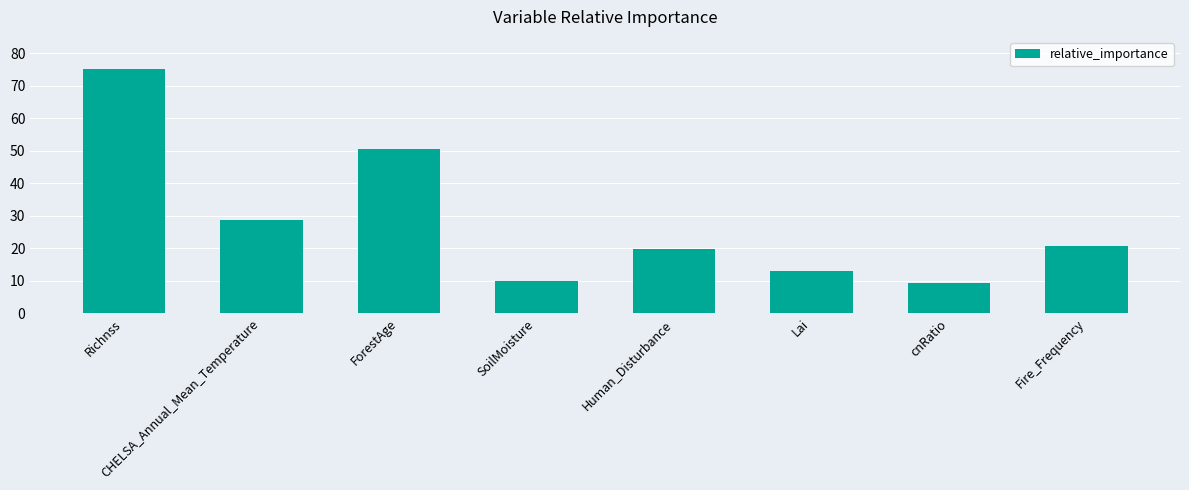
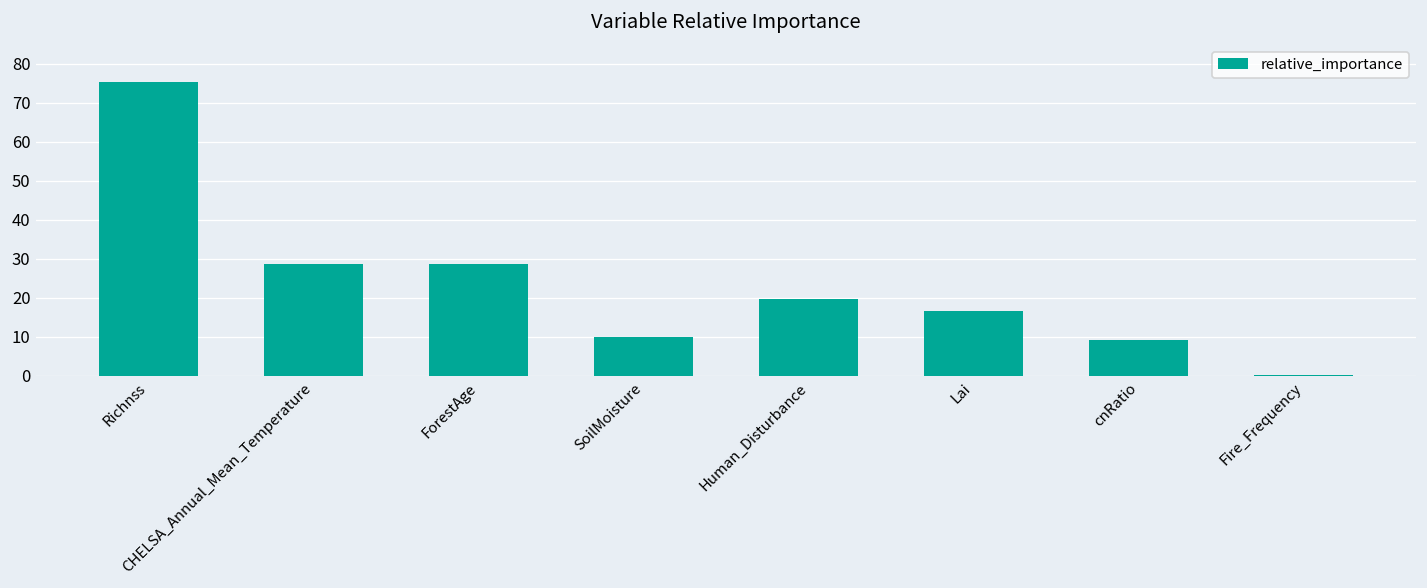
  {
    "Richnss": 75,
    "CHELSA_Annual_Mean_Temperature": 29,
-   "ForestAge": 51,
+   "ForestAge": 29,
    "SoilMoisture": 10,
    "Human_Disturbance": 20,
-   "Lai": 13,
+   "Lai": 17,
    "cnRatio": 9,
-   "Fire_Frequency": 21
+   "Fire_Frequency": 0
  }
